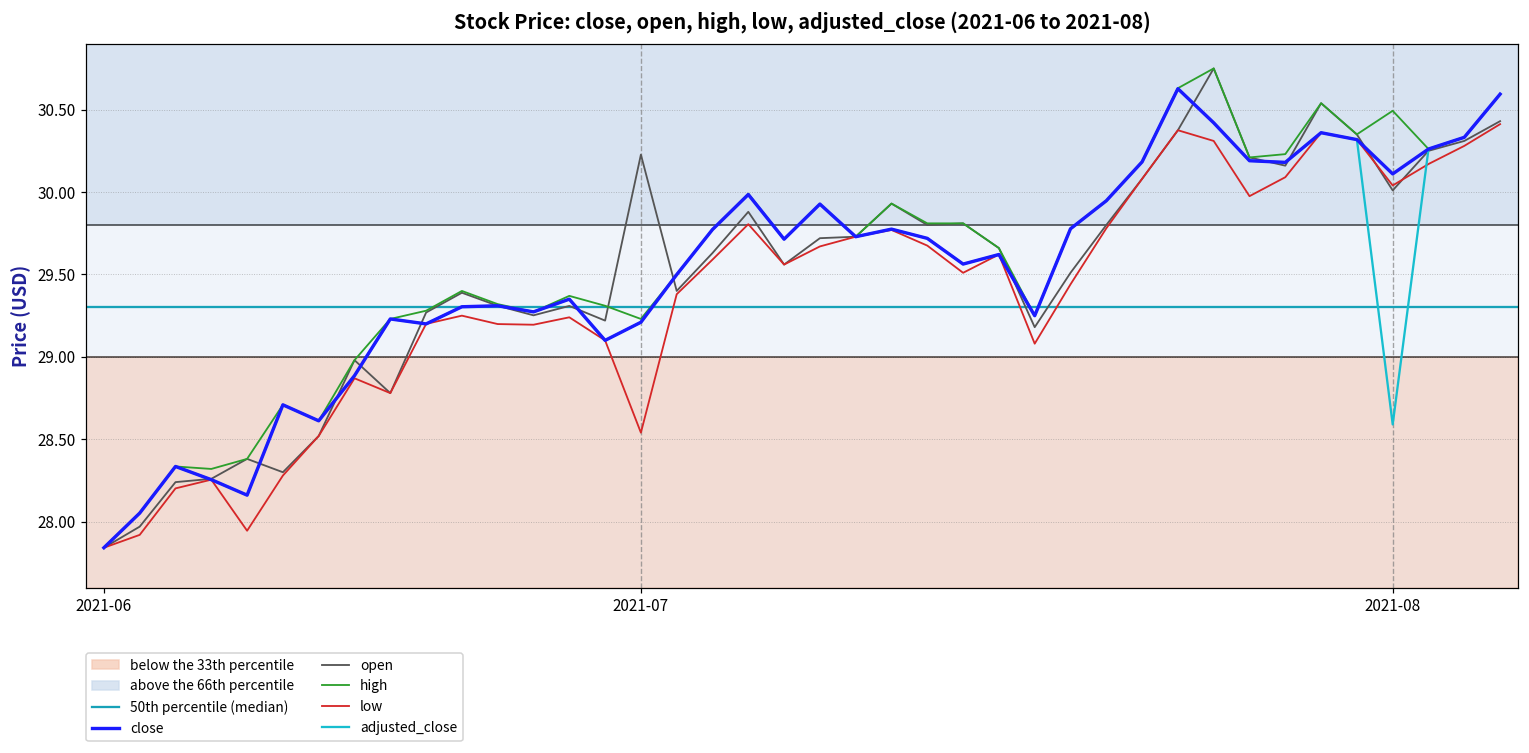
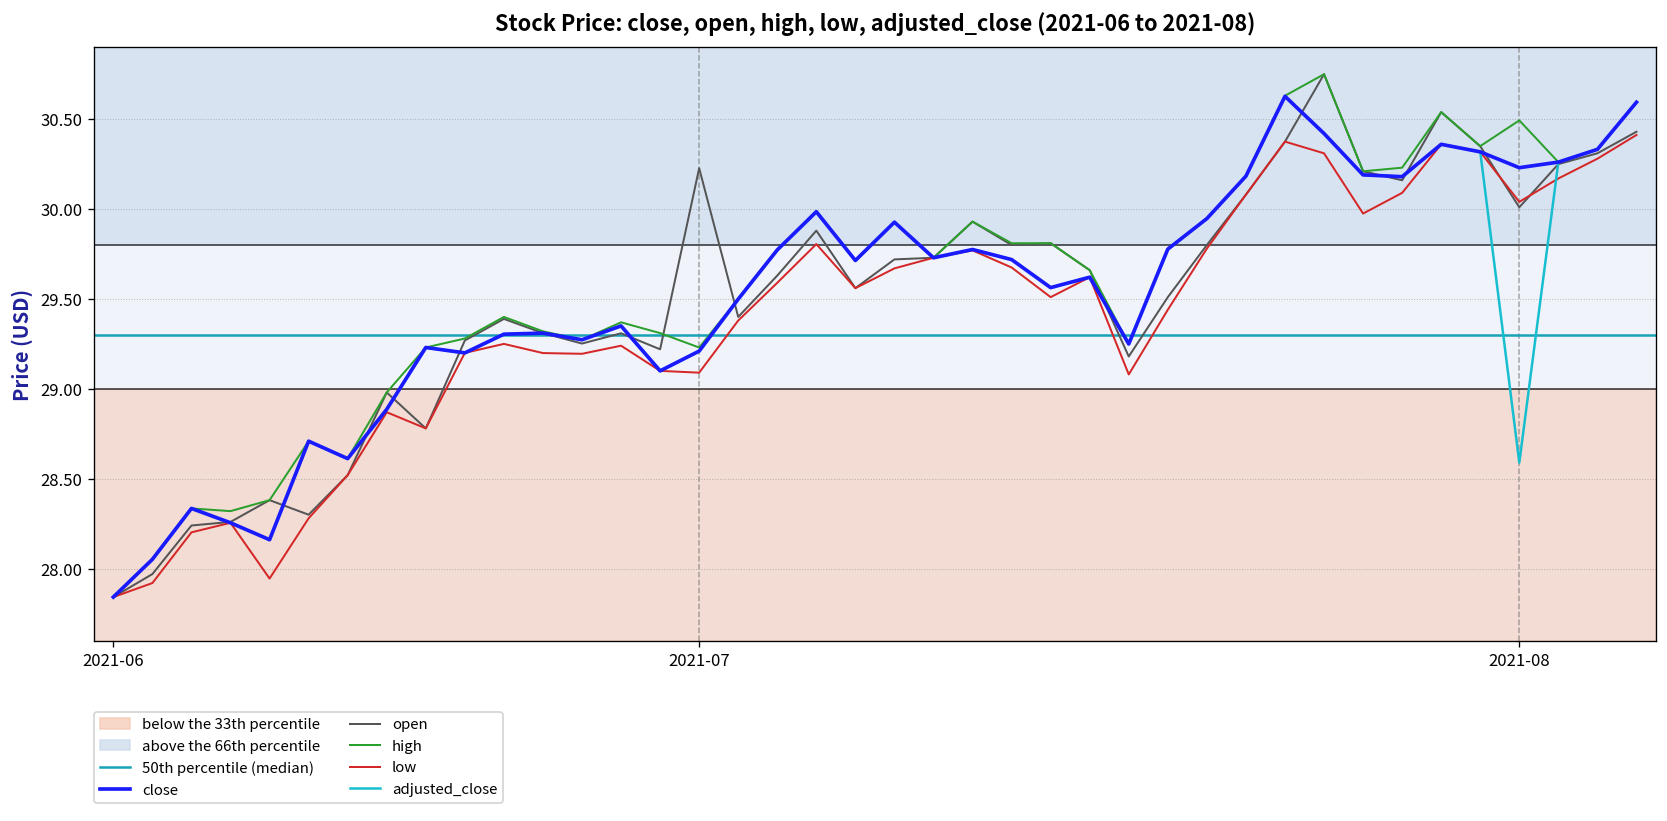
  {
    "close": {
-     "2021-08": 30.11
+     "2021-08": 30.23
    },
    "open": {
      "2021-07": 30.23,
      "2021-08": 30.01
    },
    "high": {
      "2021-07": 29.23,
      "2021-08": 30.49
    },
    "low": {
-     "2021-07": 28.54,
+     "2021-07": 29.09,
      "2021-08": 30.04
    },
    "adjusted_close": {
      "2021-08": 28.59
    }
  }
